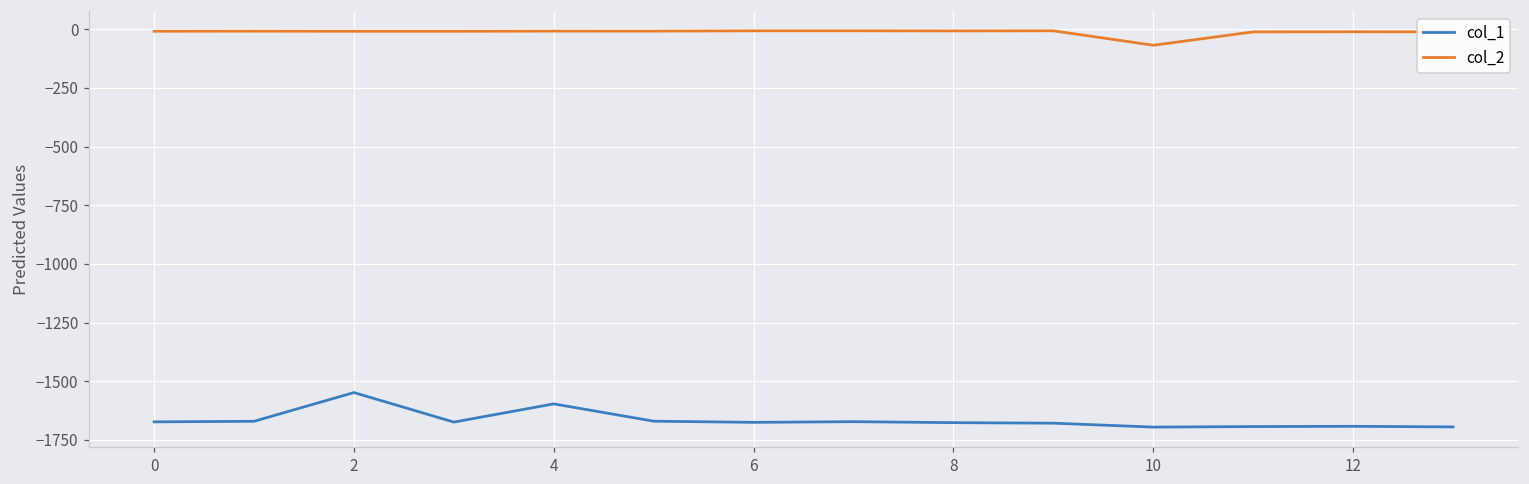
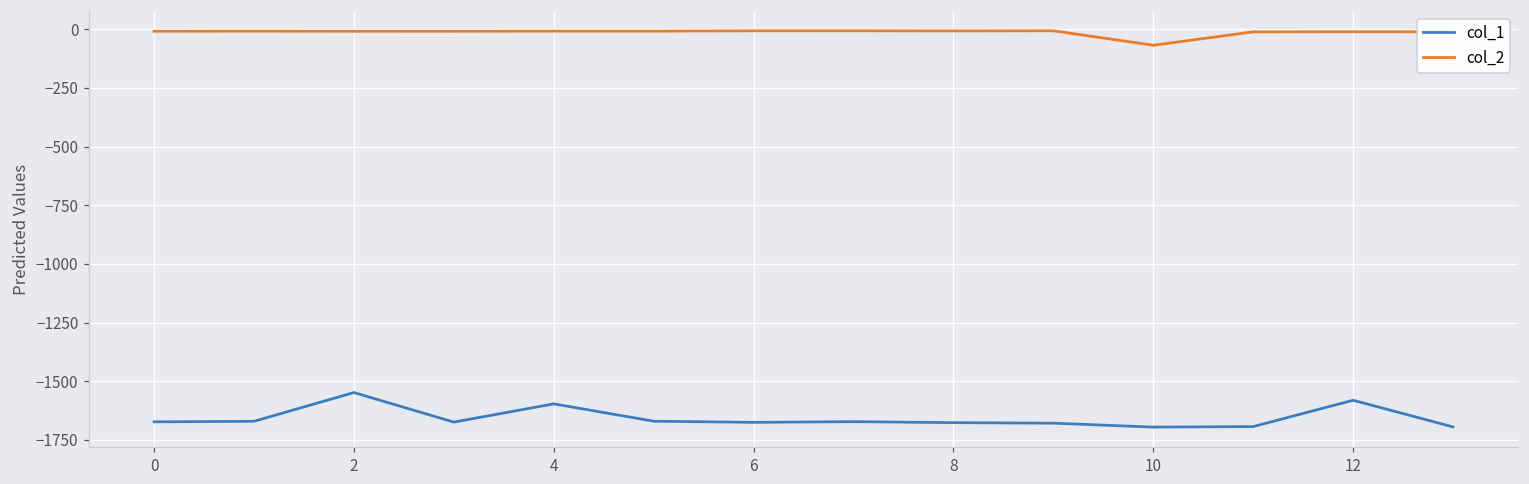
  {
    "col_1": {
      "0": -1670,
      "2": -1550,
      "4": -1600,
      "6": -1680,
      "8": -1680,
      "10": -1700,
-     "12": -1690
+     "12": -1580
    },
    "col_2": {
      "0": -10,
      "2": -10,
      "4": -10,
      "6": -10,
      "8": -10,
      "10": -70,
      "12": -10
    }
  }
